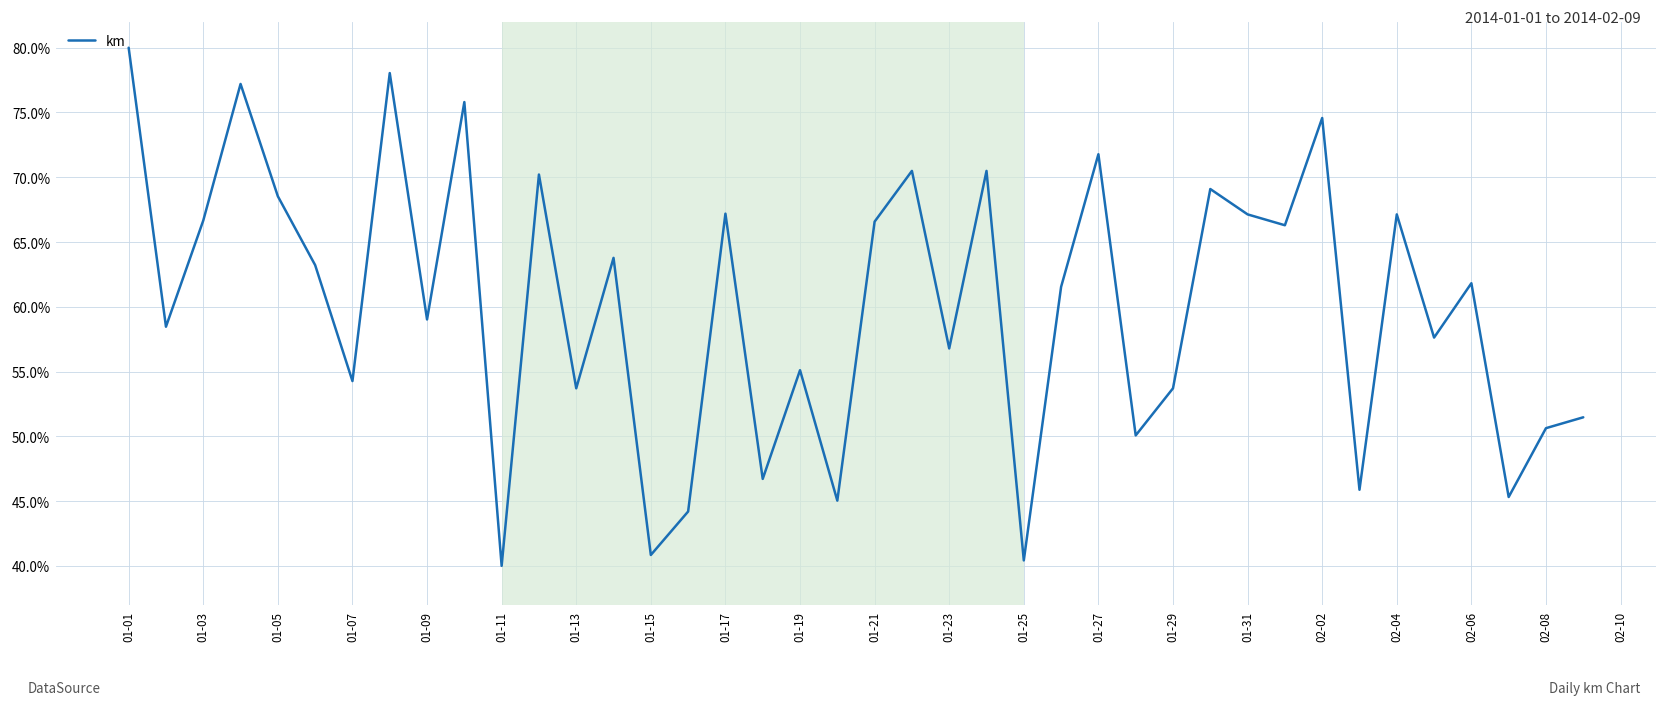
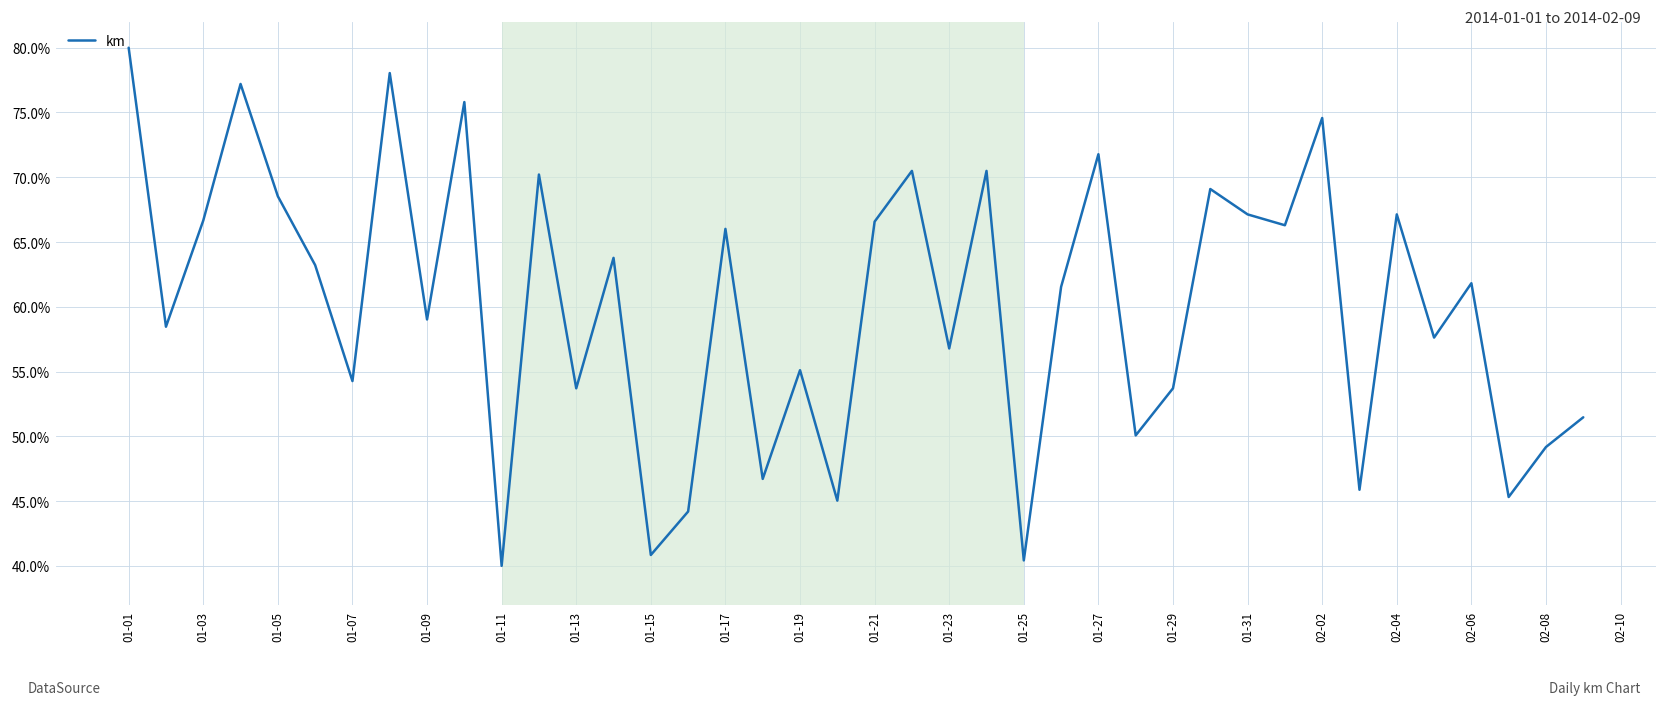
  {
    "01-01": "80.0%",
    "01-03": "66.7%",
    "01-05": "68.5%",
    "01-07": "54.3%",
    "01-09": "59.0%",
    "01-11": "40.0%",
    "01-13": "53.7%",
    "01-15": "40.8%",
-   "01-17": "67.2%",
+   "01-17": "66.0%",
    "01-19": "55.1%",
    "01-21": "66.6%",
    "01-23": "56.8%",
    "01-25": "40.4%",
    "01-27": "71.8%",
    "01-29": "53.7%",
    "01-31": "67.1%",
    "02-02": "74.6%",
    "02-04": "67.1%",
    "02-06": "61.8%",
-   "02-08": "50.6%"
+   "02-08": "49.2%"
  }
